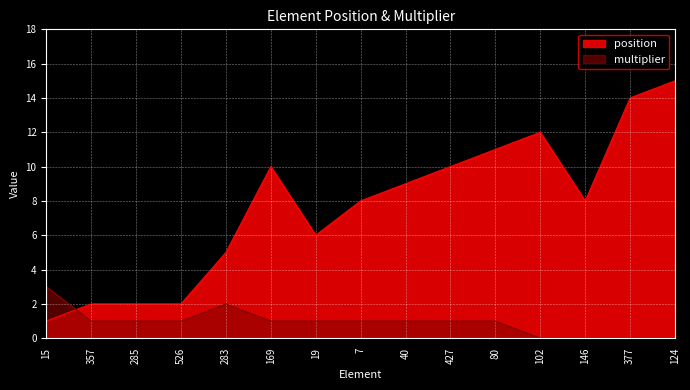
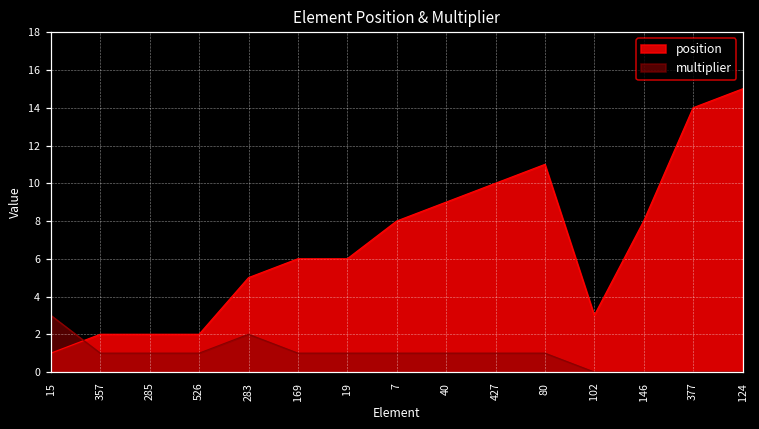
  {
    "position": {
      "15": 1,
      "357": 2,
      "285": 2,
      "526": 2,
      "283": 5,
-     "169": 10,
+     "169": 6,
      "19": 6,
      "7": 8,
      "40": 9,
      "427": 10,
      "80": 11,
-     "102": 12,
+     "102": 3,
      "146": 8,
      "377": 14,
      "124": 15
    },
    "multiplier": {
      "15": 3,
      "357": 1,
      "285": 1,
      "526": 1,
      "283": 2,
      "169": 1,
      "19": 1,
      "7": 1,
      "40": 1,
      "427": 1,
      "80": 1,
      "102": 0,
      "146": 0,
      "377": 0,
      "124": 0
    }
  }
